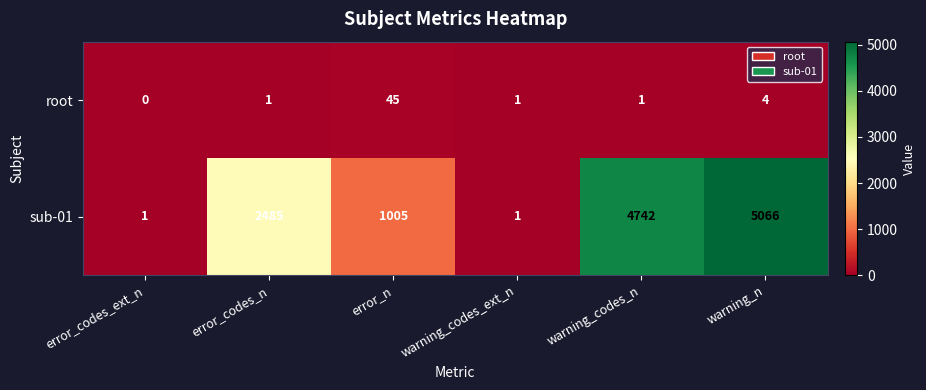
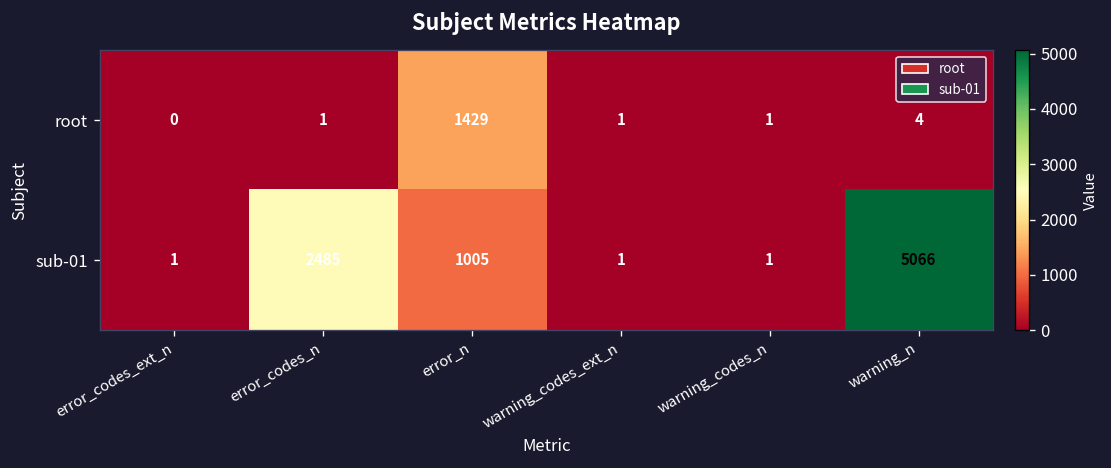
  {
    "root": {
      "error_codes_ext_n": 0,
      "error_codes_n": 1,
-     "error_n": 45,
+     "error_n": 1429,
      "warning_codes_ext_n": 1,
      "warning_codes_n": 1,
      "warning_n": 4
    },
    "sub-01": {
      "error_codes_ext_n": 1,
      "error_codes_n": 2485,
      "error_n": 1005,
      "warning_codes_ext_n": 1,
-     "warning_codes_n": 4742,
+     "warning_codes_n": 1,
      "warning_n": 5066
    }
  }
